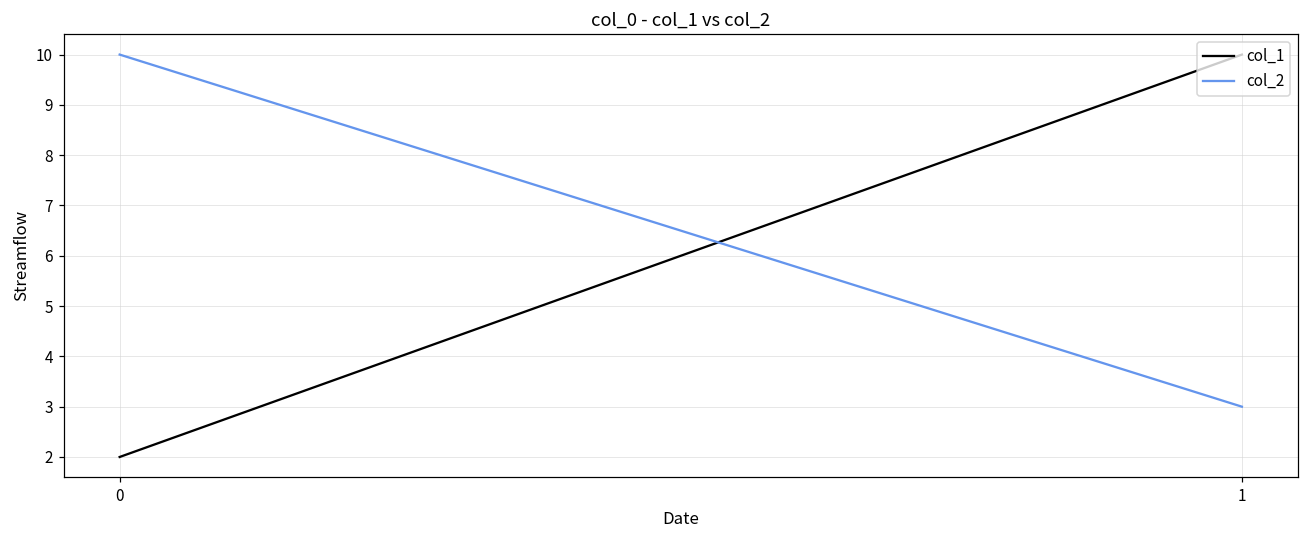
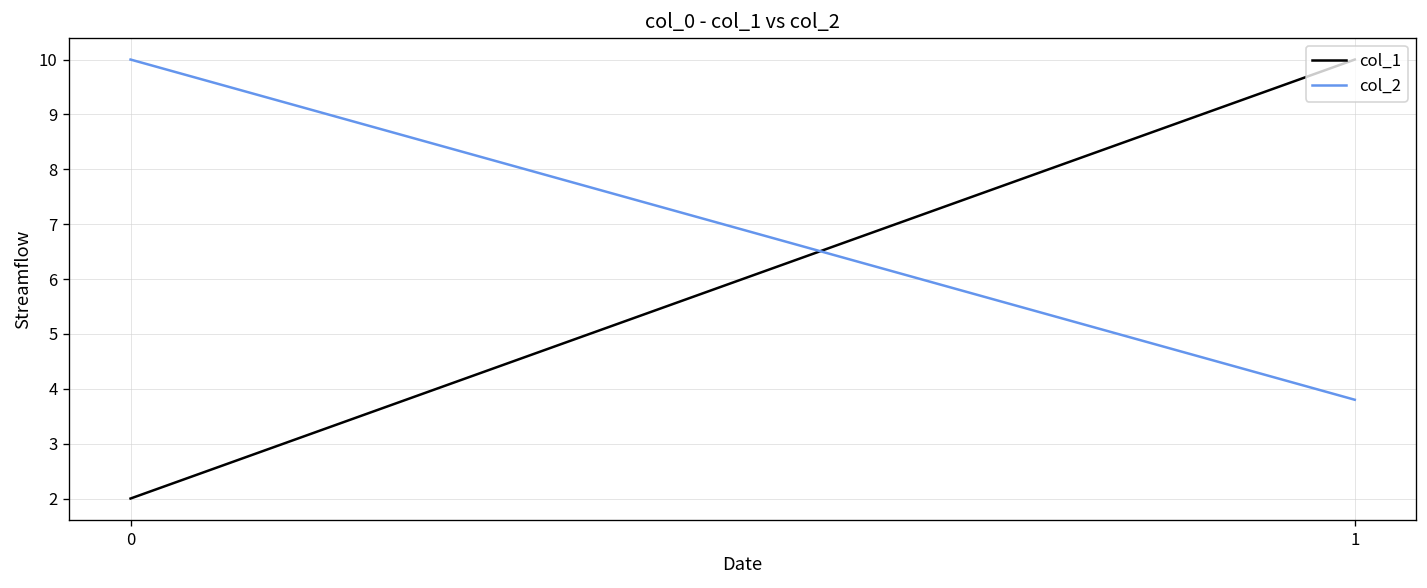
  {
    "col_1": {
      "0": 2.0
    },
    "col_2": {
      "0": 10.0,
-     "1": 3.0
+     "1": 3.8
    }
  }
